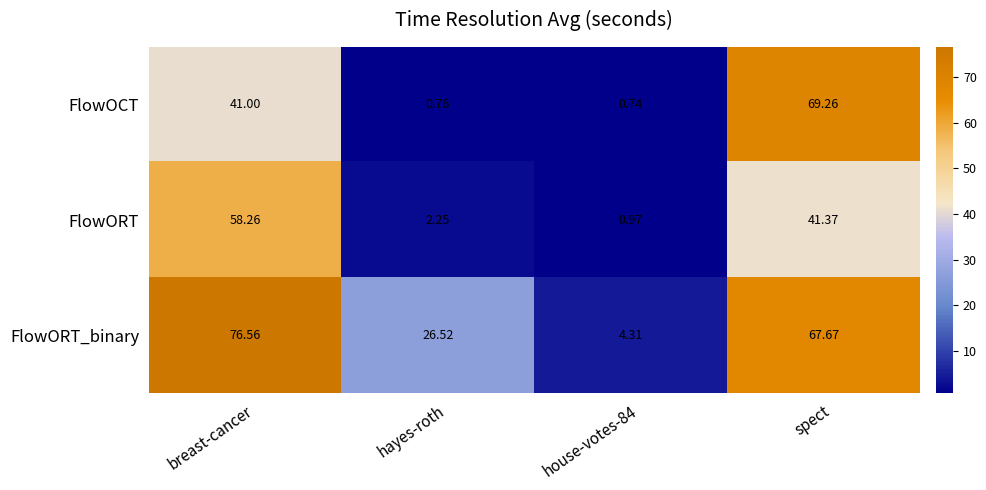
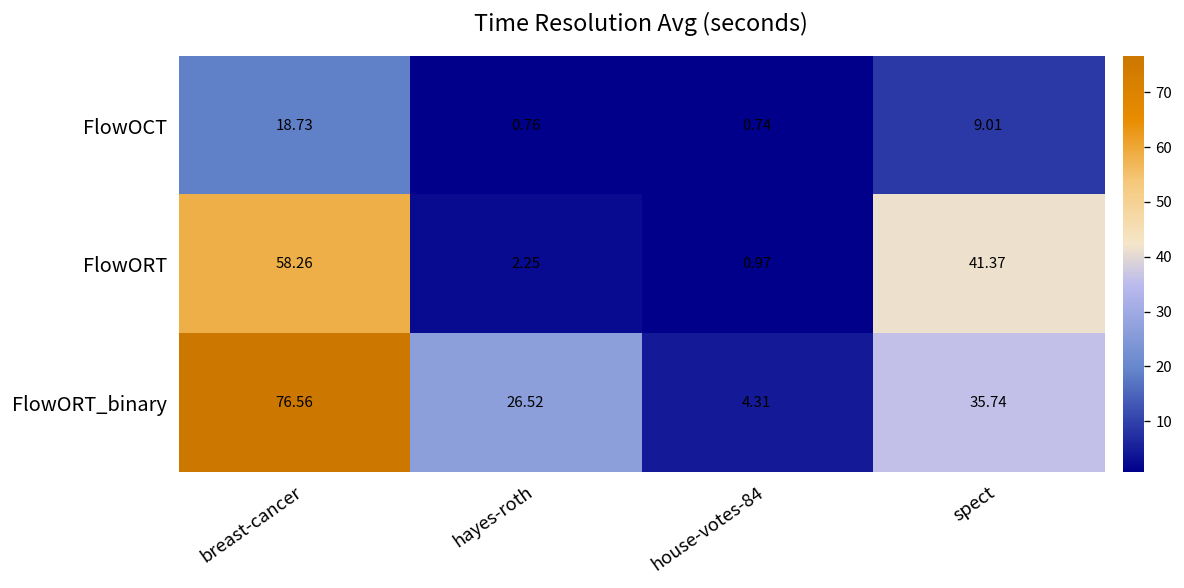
  {
    "FlowOCT": {
-     "breast-cancer": 41.00,
+     "breast-cancer": 18.73,
      "hayes-roth": 0.76,
      "house-votes-84": 0.74,
-     "spect": 69.26
+     "spect": 9.01
    },
    "FlowORT": {
      "breast-cancer": 58.26,
      "hayes-roth": 2.25,
      "house-votes-84": 0.97,
      "spect": 41.37
    },
    "FlowORT_binary": {
      "breast-cancer": 76.56,
      "hayes-roth": 26.52,
      "house-votes-84": 4.31,
-     "spect": 67.67
+     "spect": 35.74
    }
  }
